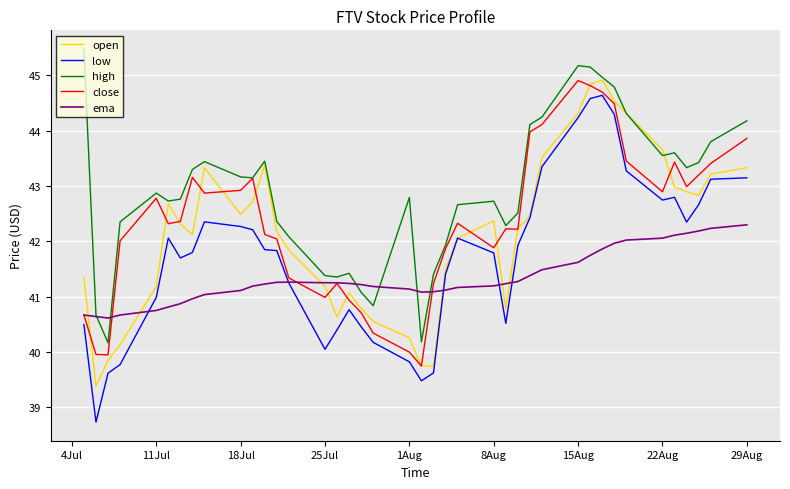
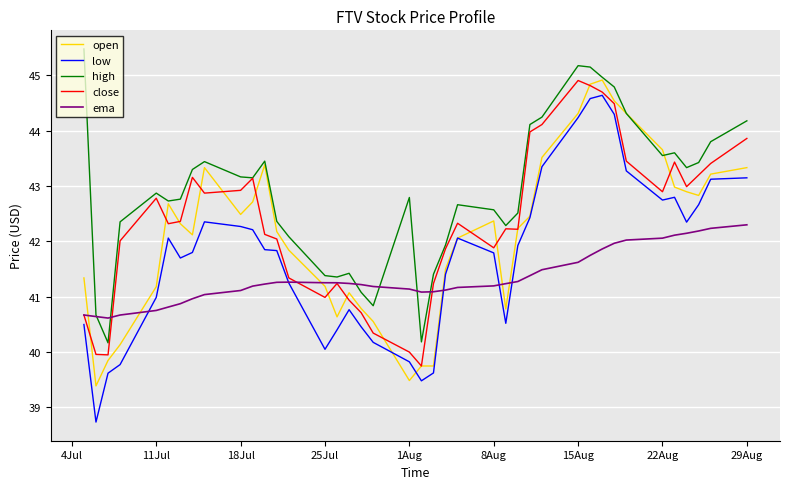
  {
    "open": {
      "11Jul": 41.2,
      "18Jul": 42.5,
      "25Jul": 41.2,
-     "1Aug": 40.3,
+     "1Aug": 39.5,
      "8Aug": 42.4,
      "15Aug": 44.3,
      "22Aug": 43.7,
      "29Aug": 43.3
    },
    "low": {
      "11Jul": 41.0,
      "18Jul": 42.3,
      "25Jul": 40.1,
      "1Aug": 39.8,
      "8Aug": 41.8,
      "15Aug": 44.2,
      "22Aug": 42.7,
      "29Aug": 43.1
    },
    "high": {
      "11Jul": 42.9,
      "18Jul": 43.2,
      "25Jul": 41.4,
      "1Aug": 42.8,
-     "8Aug": 42.7,
+     "8Aug": 42.6,
      "15Aug": 45.2,
      "22Aug": 43.5,
      "29Aug": 44.2
    },
    "close": {
      "11Jul": 42.8,
      "18Jul": 42.9,
      "25Jul": 41.0,
      "1Aug": 40.0,
      "8Aug": 41.9,
      "15Aug": 44.9,
      "22Aug": 42.9,
      "29Aug": 43.9
    },
    "ema": {
      "11Jul": 40.8,
      "18Jul": 41.1,
      "25Jul": 41.3,
      "1Aug": 41.1,
      "8Aug": 41.2,
      "15Aug": 41.6,
      "22Aug": 42.1,
      "29Aug": 42.3
    }
  }
